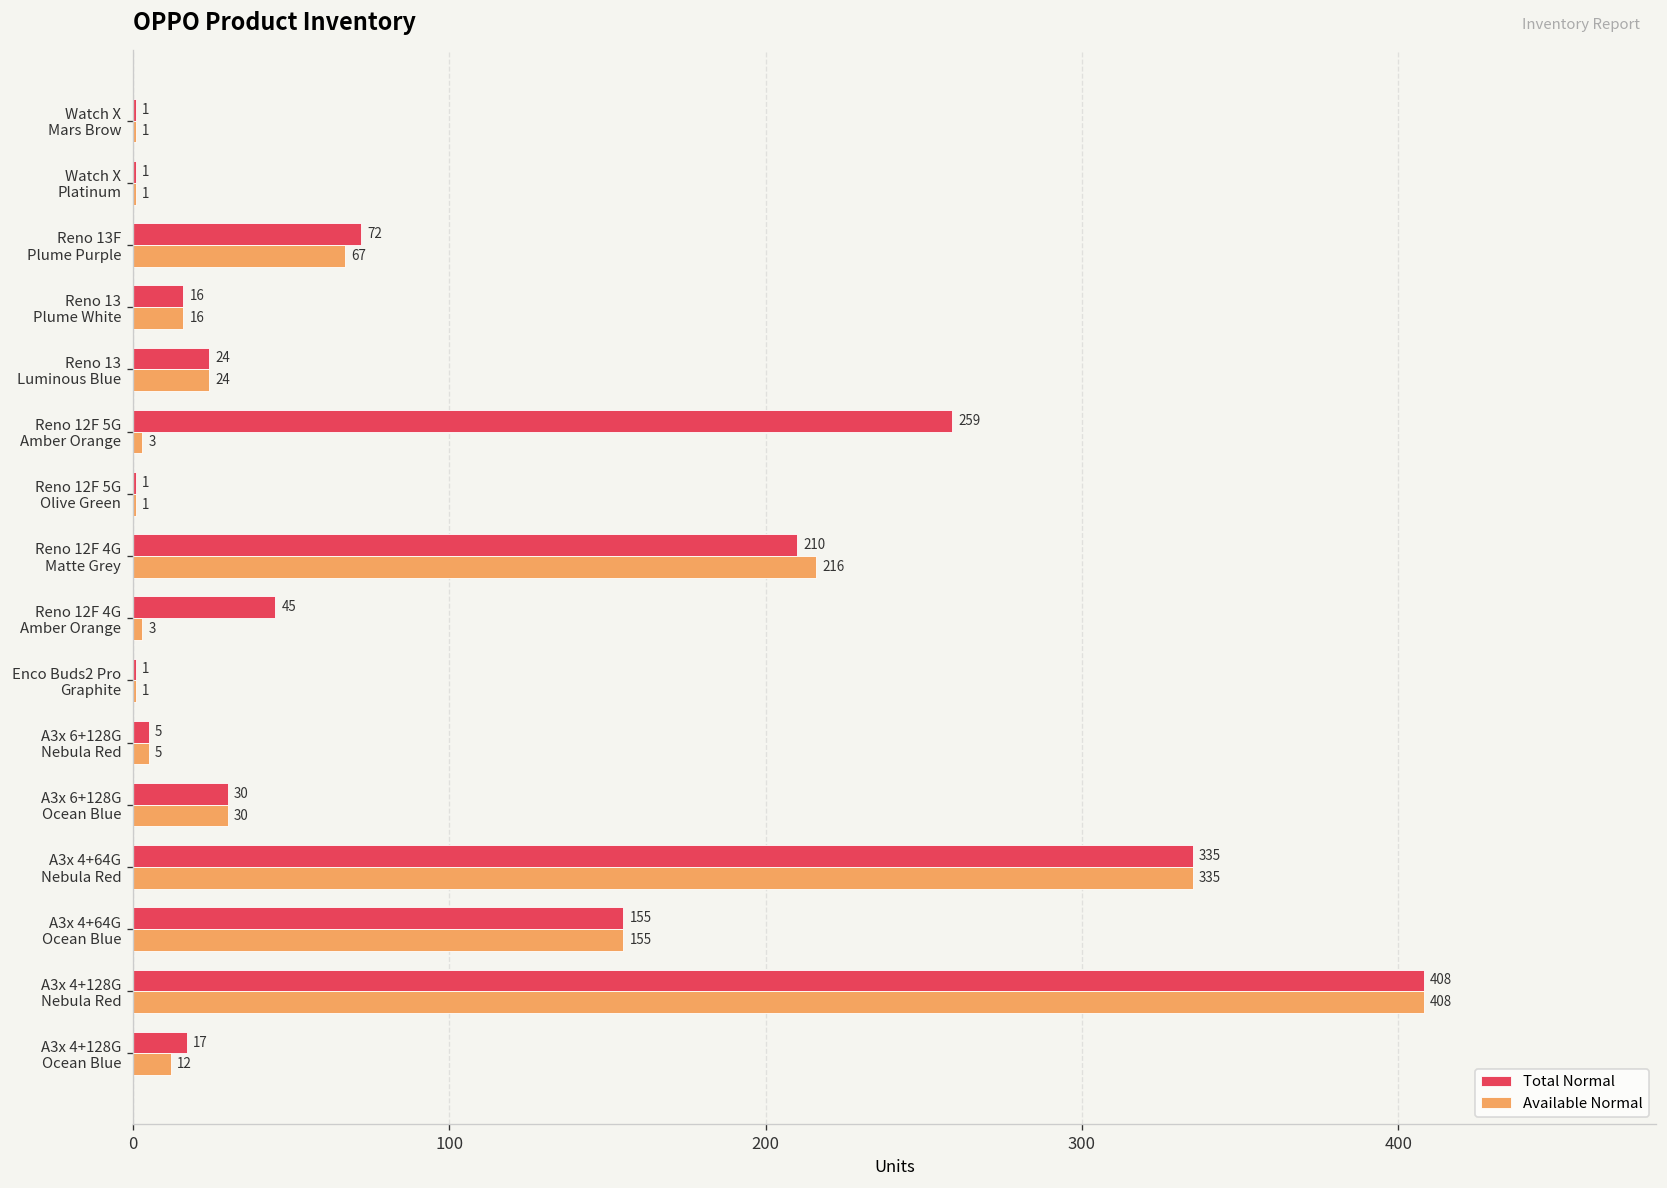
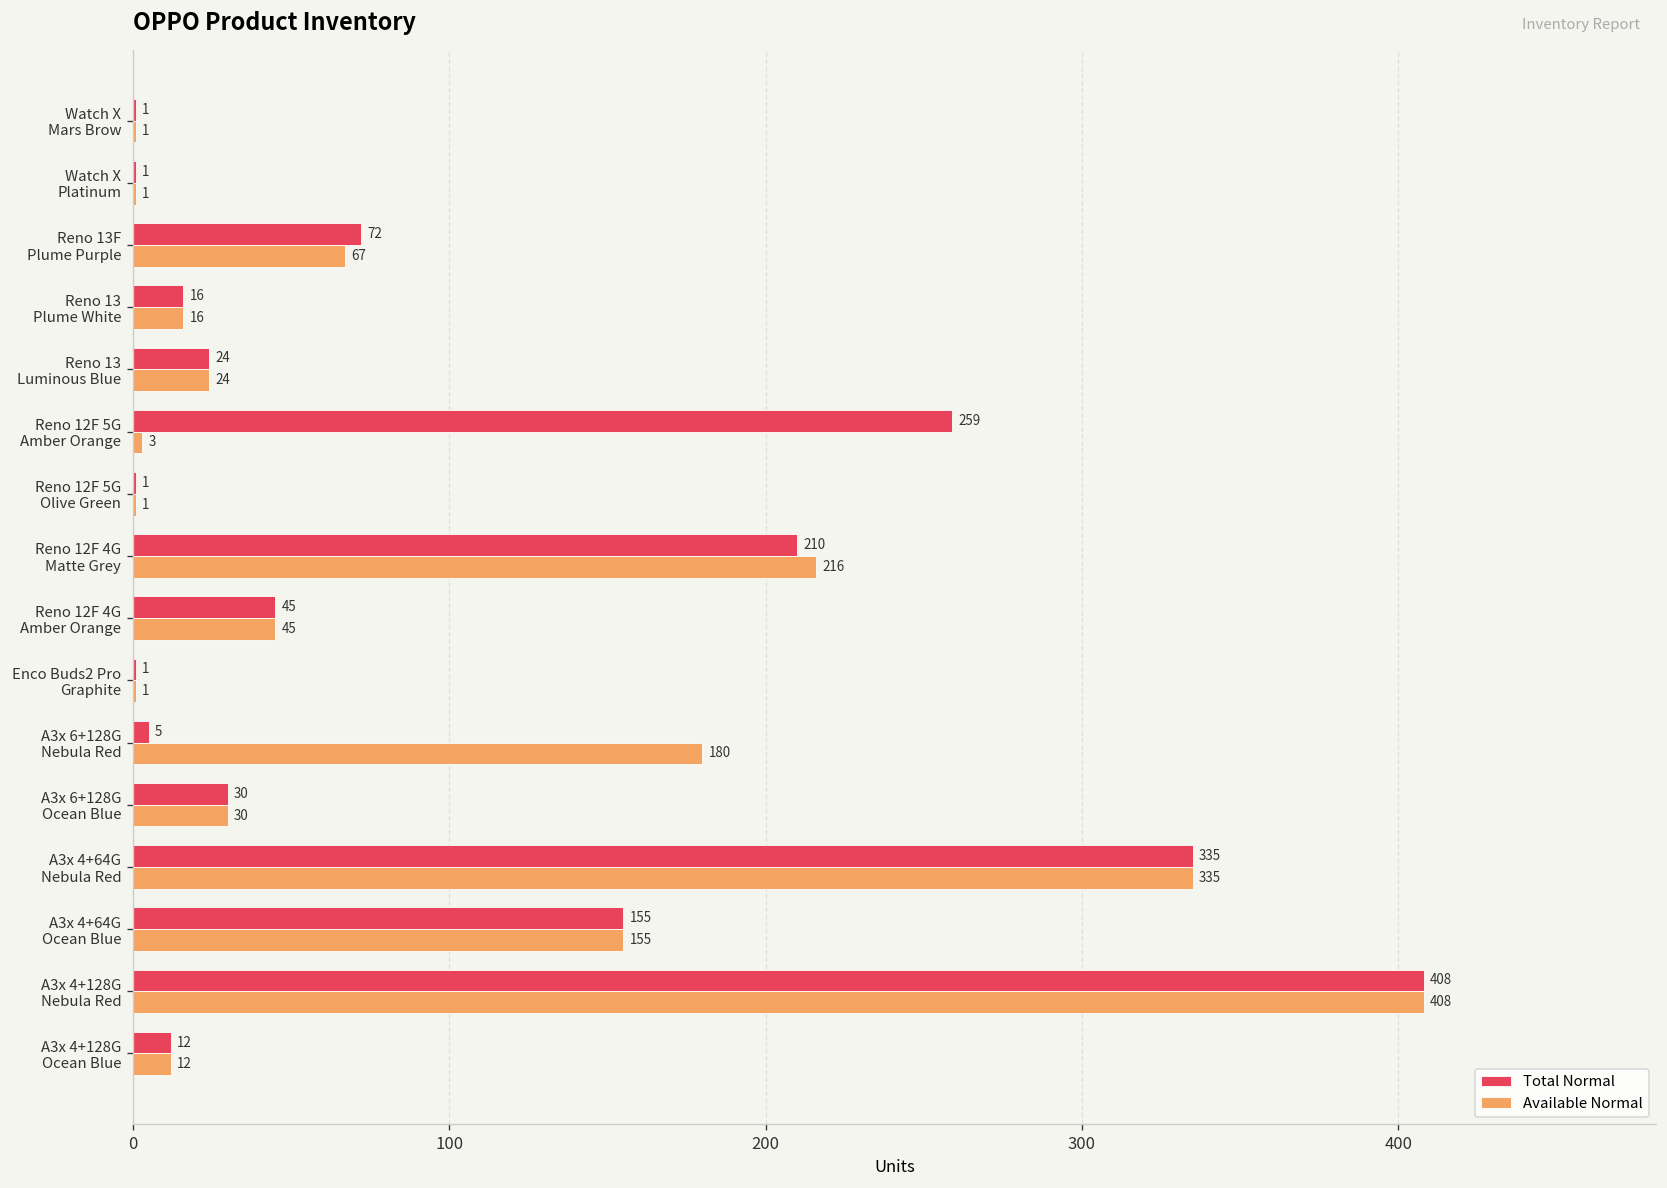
  {
    "Total Normal": {
      "Watch X Mars Brow": 1,
      "Watch X Platinum": 1,
      "Reno 13F Plume Purple": 72,
      "Reno 13 Plume White": 16,
      "Reno 13 Luminous Blue": 24,
      "Reno 12F 5G Amber Orange": 259,
      "Reno 12F 5G Olive Green": 1,
      "Reno 12F 4G Matte Grey": 210,
      "Reno 12F 4G Amber Orange": 45,
      "Enco Buds2 Pro Graphite": 1,
      "A3x 6+128G Nebula Red": 5,
      "A3x 6+128G Ocean Blue": 30,
      "A3x 4+64G Nebula Red": 335,
      "A3x 4+64G Ocean Blue": 155,
      "A3x 4+128G Nebula Red": 408,
-     "A3x 4+128G Ocean Blue": 17
+     "A3x 4+128G Ocean Blue": 12
    },
    "Available Normal": {
      "Watch X Mars Brow": 1,
      "Watch X Platinum": 1,
      "Reno 13F Plume Purple": 67,
      "Reno 13 Plume White": 16,
      "Reno 13 Luminous Blue": 24,
      "Reno 12F 5G Amber Orange": 3,
      "Reno 12F 5G Olive Green": 1,
      "Reno 12F 4G Matte Grey": 216,
-     "Reno 12F 4G Amber Orange": 3,
+     "Reno 12F 4G Amber Orange": 45,
      "Enco Buds2 Pro Graphite": 1,
-     "A3x 6+128G Nebula Red": 5,
+     "A3x 6+128G Nebula Red": 180,
      "A3x 6+128G Ocean Blue": 30,
      "A3x 4+64G Nebula Red": 335,
      "A3x 4+64G Ocean Blue": 155,
      "A3x 4+128G Nebula Red": 408,
      "A3x 4+128G Ocean Blue": 12
    }
  }
